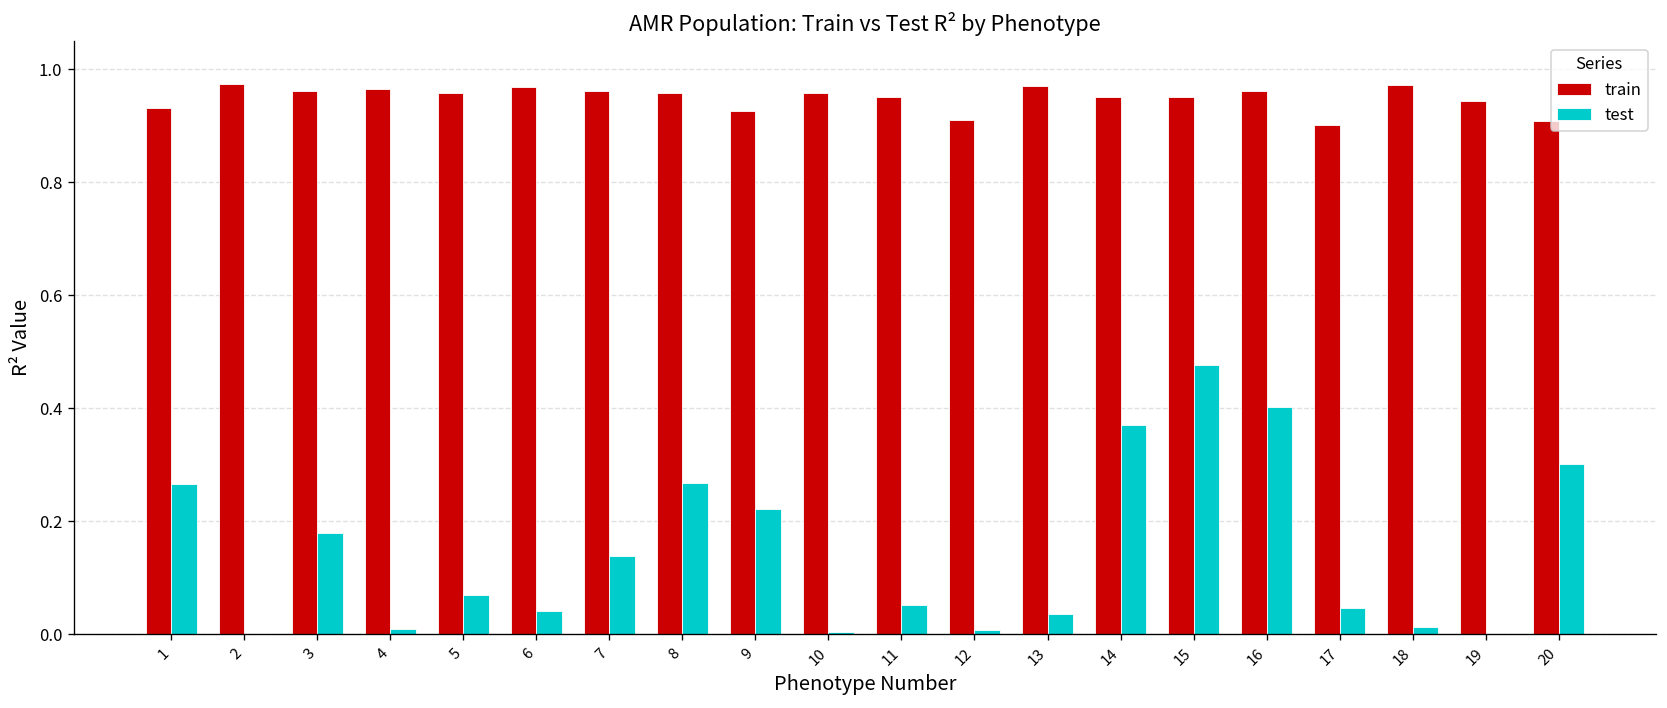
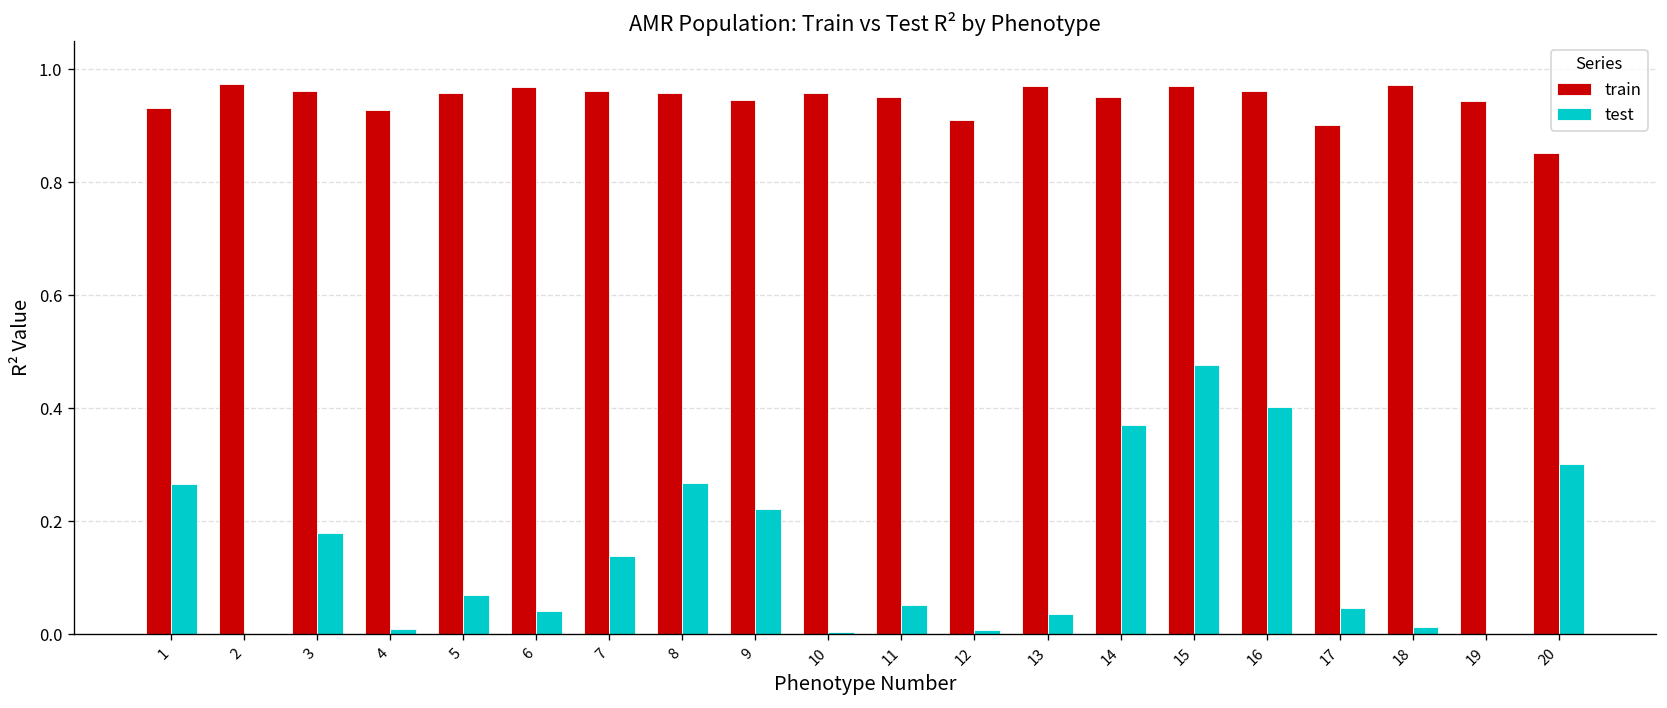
  {
    "train": {
      "1": 0.93,
      "2": 0.97,
      "3": 0.96,
-     "4": 0.96,
+     "4": 0.93,
      "5": 0.96,
      "6": 0.97,
      "7": 0.96,
      "8": 0.96,
-     "9": 0.93,
+     "9": 0.95,
      "10": 0.96,
      "11": 0.95,
      "12": 0.91,
      "13": 0.97,
      "14": 0.95,
-     "15": 0.95,
+     "15": 0.97,
      "16": 0.96,
      "17": 0.90,
      "18": 0.97,
      "19": 0.94,
-     "20": 0.91
+     "20": 0.85
    },
    "test": {
      "1": 0.27,
      "3": 0.18,
      "4": 0.01,
      "5": 0.07,
      "6": 0.04,
      "7": 0.14,
      "8": 0.27,
      "9": 0.22,
      "11": 0.05,
      "12": 0.01,
      "13": 0.04,
      "14": 0.37,
      "15": 0.48,
      "16": 0.40,
      "17": 0.05,
      "18": 0.01,
      "20": 0.30
    }
  }
